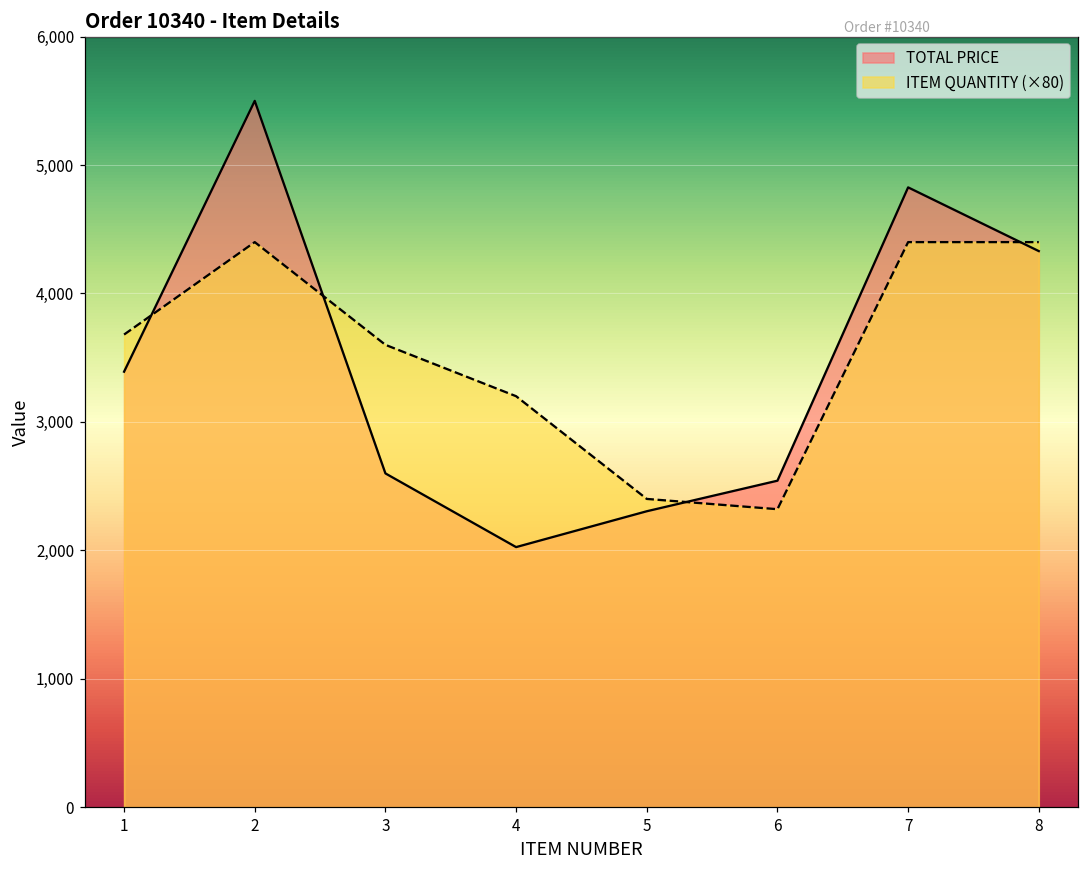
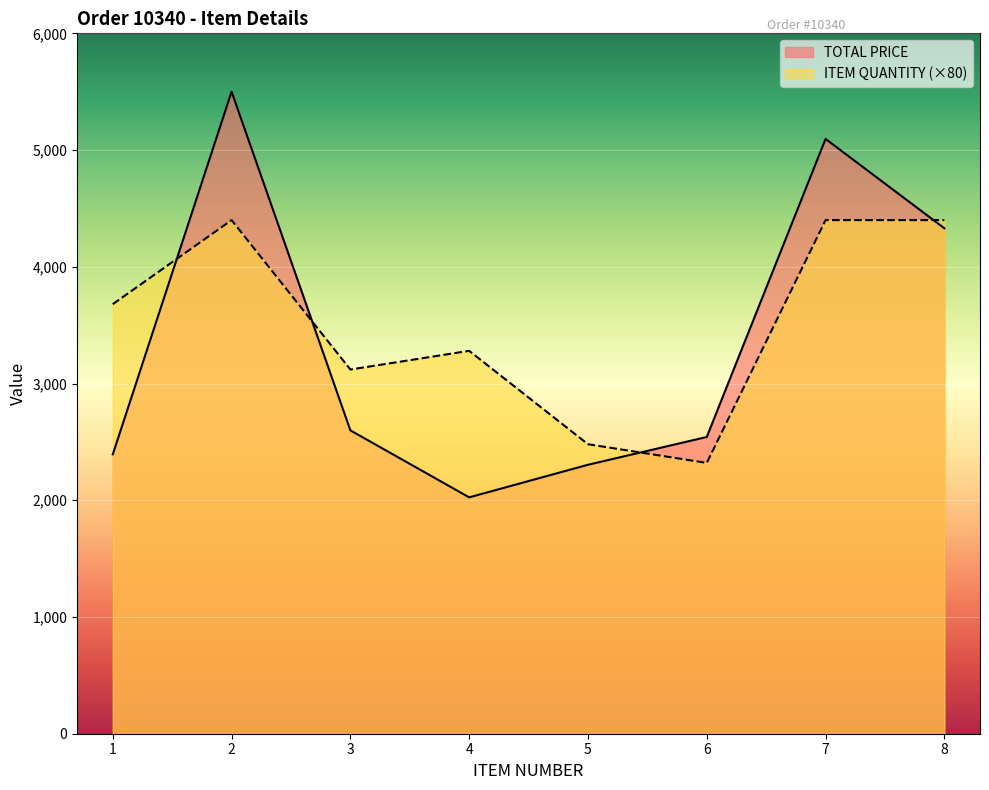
  {
    "TOTAL PRICE": {
-     "1": "3,390",
+     "1": "2,390",
      "2": "5,500",
      "3": "2,600",
      "4": "2,020",
      "5": "2,300",
      "6": "2,540",
-     "7": "4,830",
+     "7": "5,100",
      "8": "4,330"
    },
    "ITEM QUANTITY (×80)": {
      "1": "3,680",
      "2": "4,400",
-     "3": "3,600",
-     "4": "3,200",
-     "5": "2,400",
+     "3": "3,120",
+     "4": "3,280",
+     "5": "2,480",
      "6": "2,320",
      "7": "4,400",
      "8": "4,400"
    }
  }
